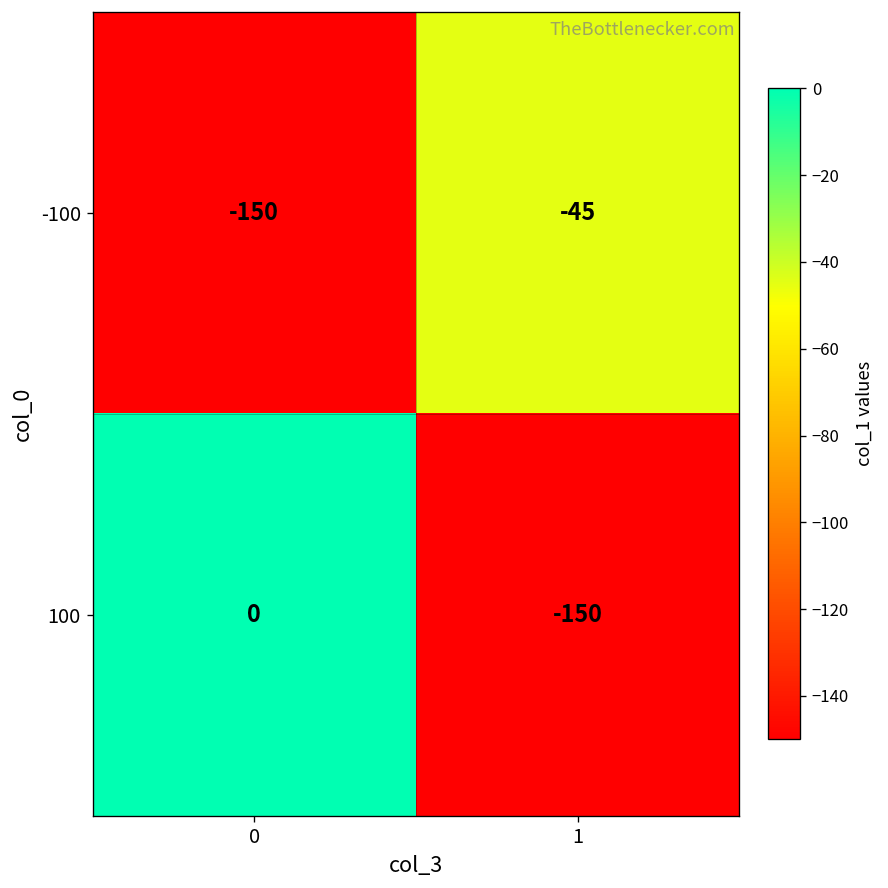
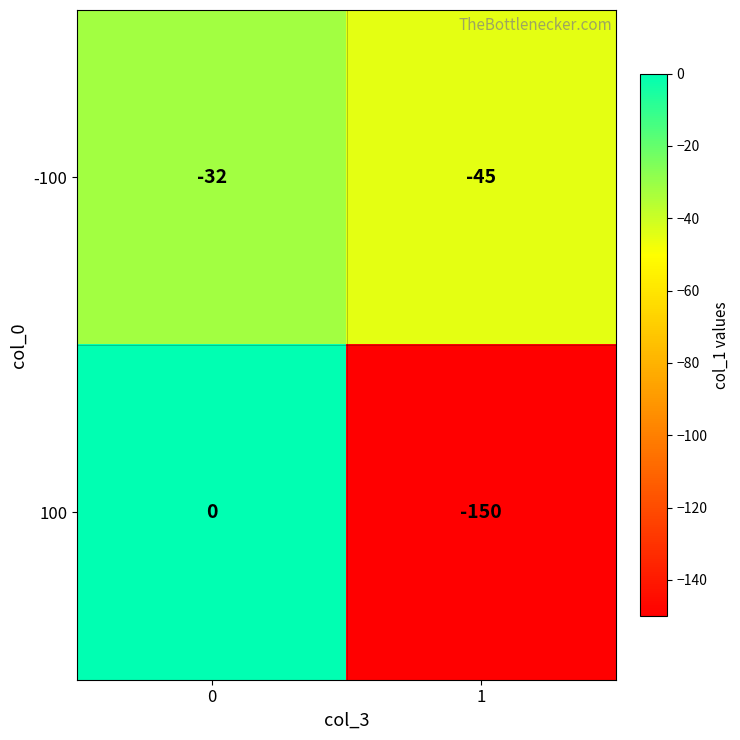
  {
    "-100": {
-     "0": -150,
+     "0": -32,
      "1": -45
    },
    "100": {
      "0": 0,
      "1": -150
    }
  }
